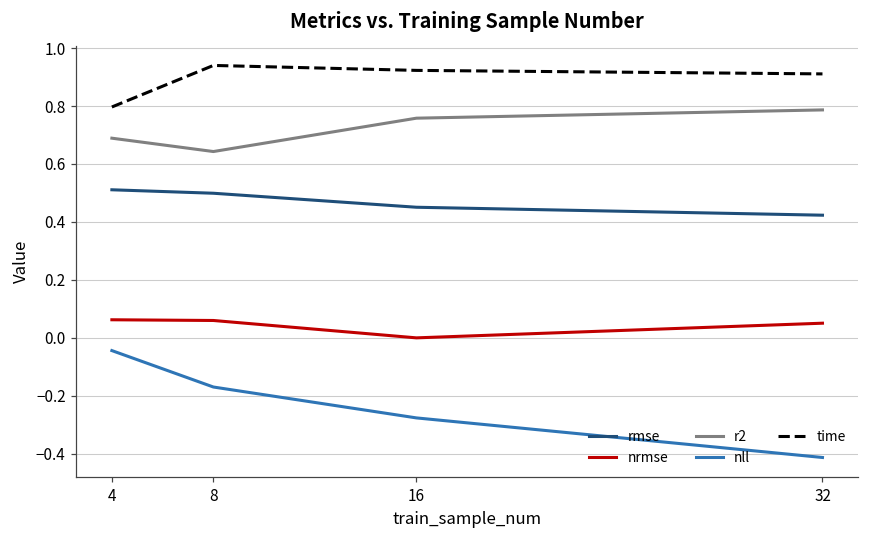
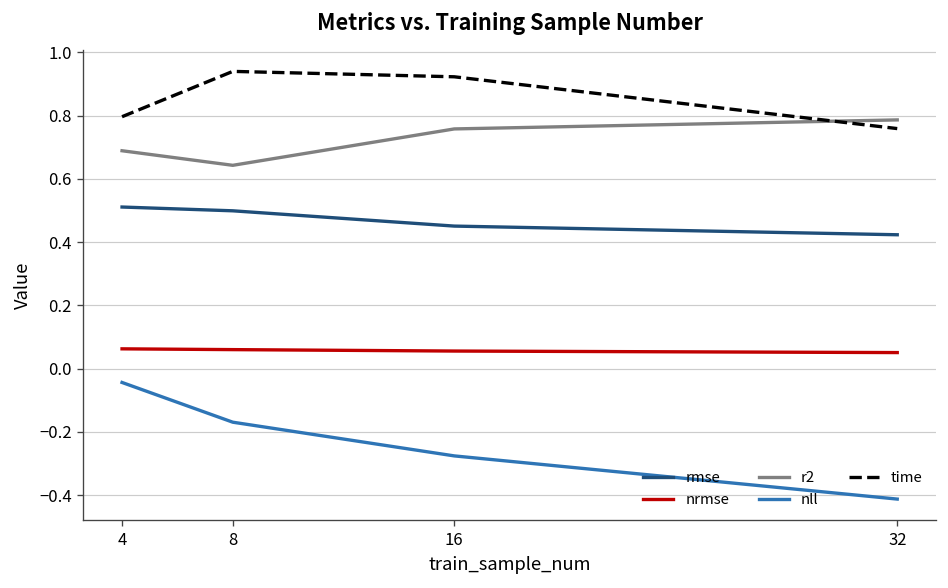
  {
    "rmse": {
      "4": 0.51,
      "8": 0.50,
      "16": 0.45,
      "32": 0.42
    },
    "nrmse": {
      "4": 0.06,
      "8": 0.06,
-     "16": 0.00,
+     "16": 0.06,
      "32": 0.05
    },
    "r2": {
      "4": 0.69,
      "8": 0.64,
      "16": 0.76,
      "32": 0.79
    },
    "nll": {
      "4": -0.04,
      "8": -0.17,
      "16": -0.28,
      "32": -0.41
    },
    "time": {
      "4": 0.80,
      "8": 0.94,
      "16": 0.92,
-     "32": 0.91
+     "32": 0.76
    }
  }
